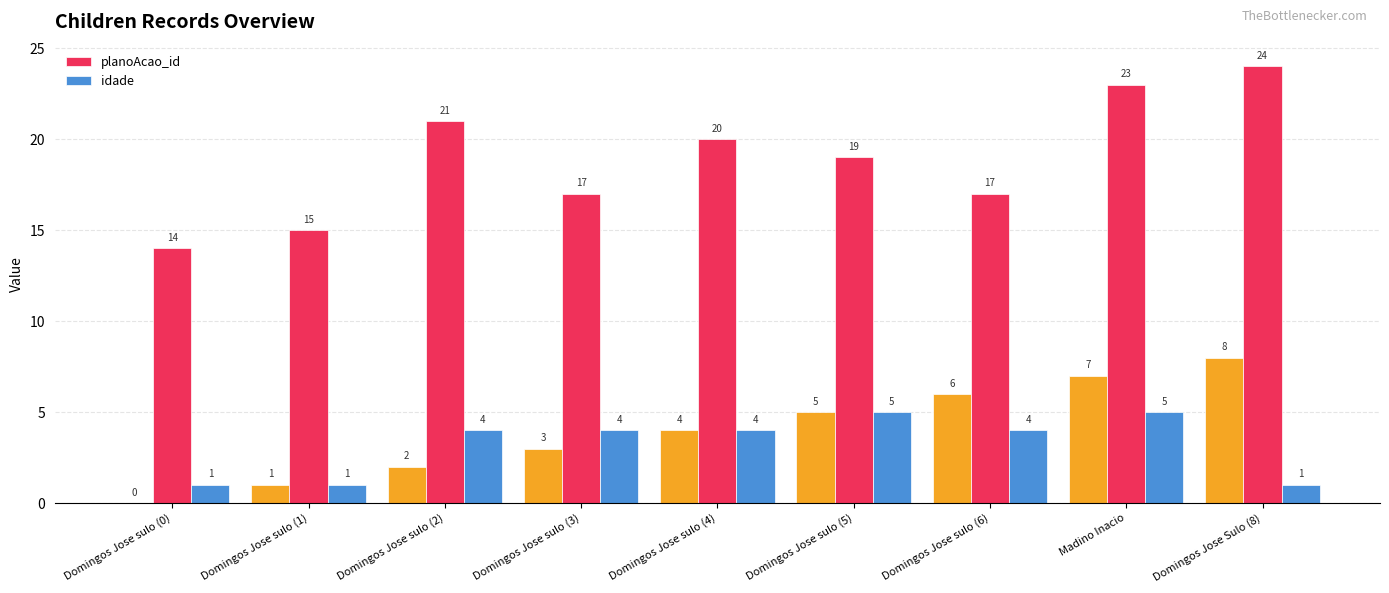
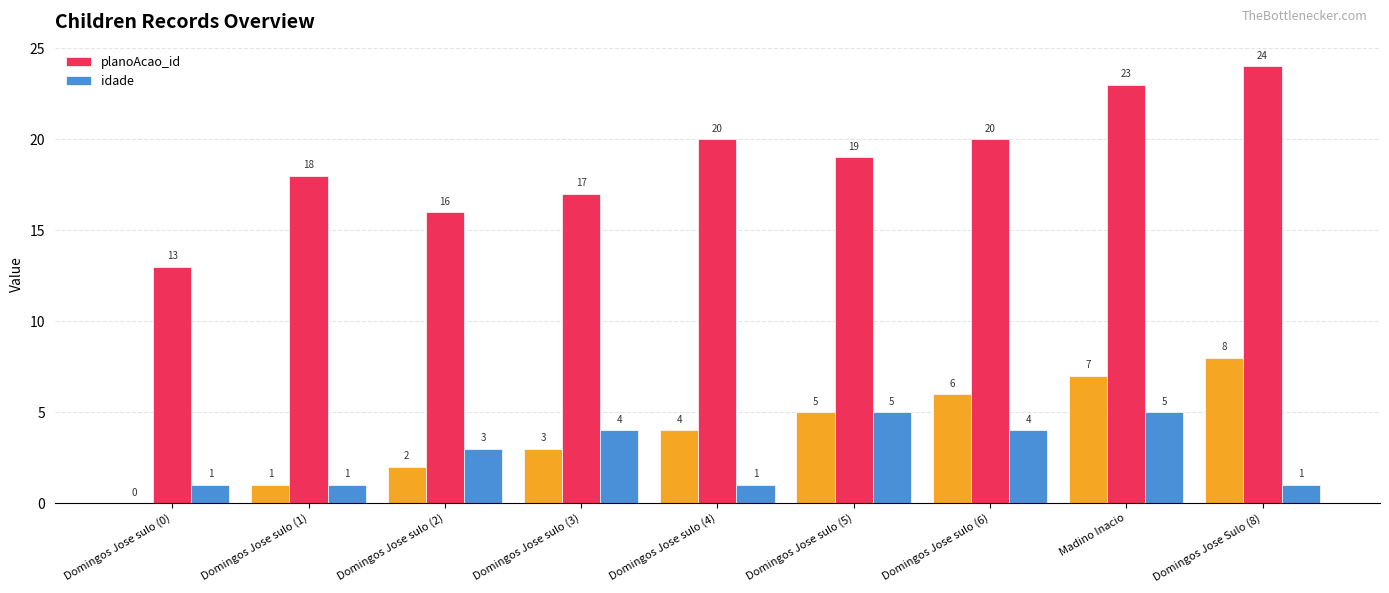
  {
    "planoAcao_id": {
-     "Domingos Jose sulo (0)": 14,
-     "Domingos Jose sulo (1)": 15,
-     "Domingos Jose sulo (2)": 21,
+     "Domingos Jose sulo (0)": 13,
+     "Domingos Jose sulo (1)": 18,
+     "Domingos Jose sulo (2)": 16,
      "Domingos Jose sulo (3)": 17,
      "Domingos Jose sulo (4)": 20,
      "Domingos Jose sulo (5)": 19,
-     "Domingos Jose sulo (6)": 17,
+     "Domingos Jose sulo (6)": 20,
      "Madino Inacio": 23,
      "Domingos Jose Sulo (8)": 24
    },
    "idade": {
      "Domingos Jose sulo (0)": 1,
      "Domingos Jose sulo (1)": 1,
-     "Domingos Jose sulo (2)": 4,
+     "Domingos Jose sulo (2)": 3,
      "Domingos Jose sulo (3)": 4,
-     "Domingos Jose sulo (4)": 4,
+     "Domingos Jose sulo (4)": 1,
      "Domingos Jose sulo (5)": 5,
      "Domingos Jose sulo (6)": 4,
      "Madino Inacio": 5,
      "Domingos Jose Sulo (8)": 1
    }
  }
